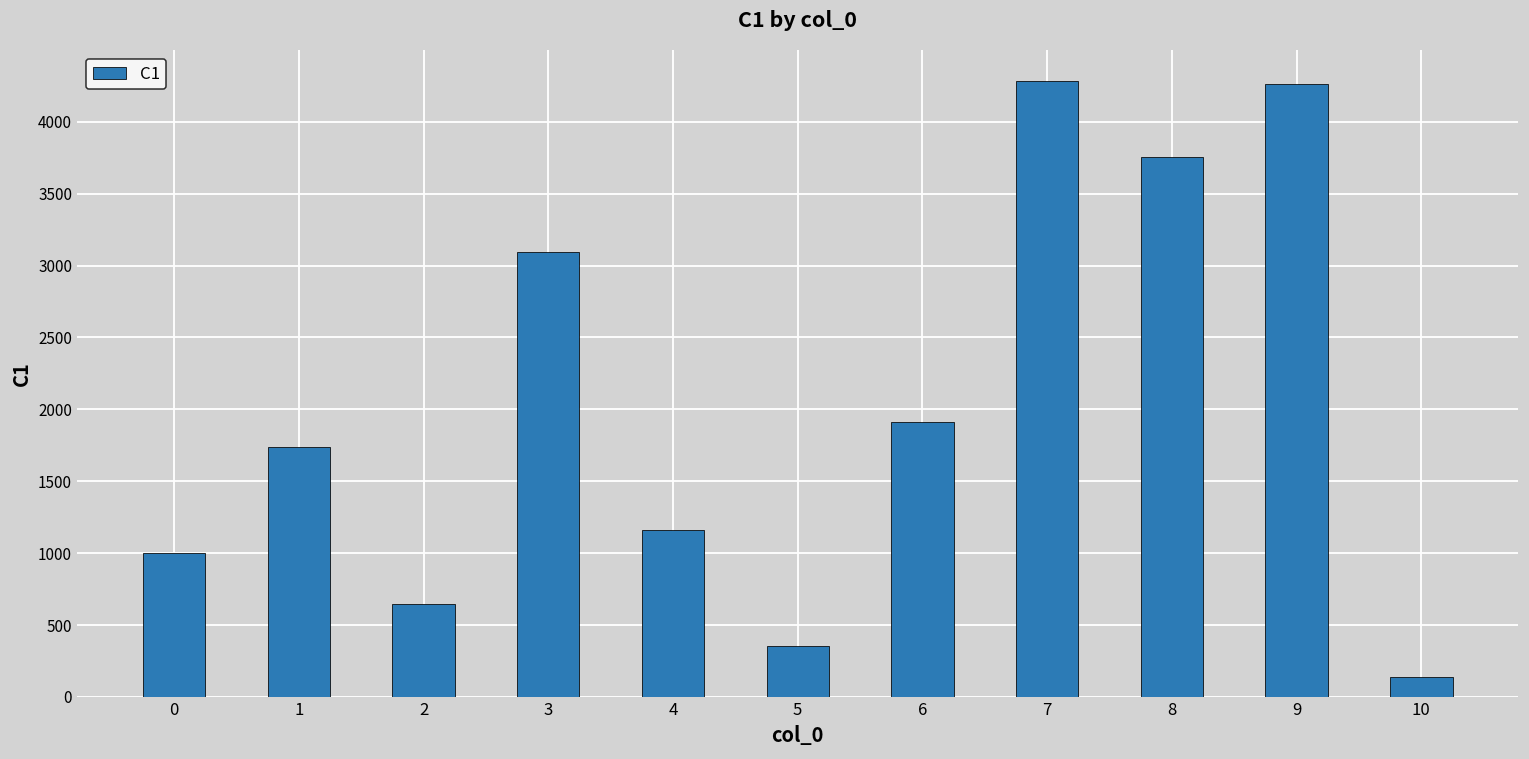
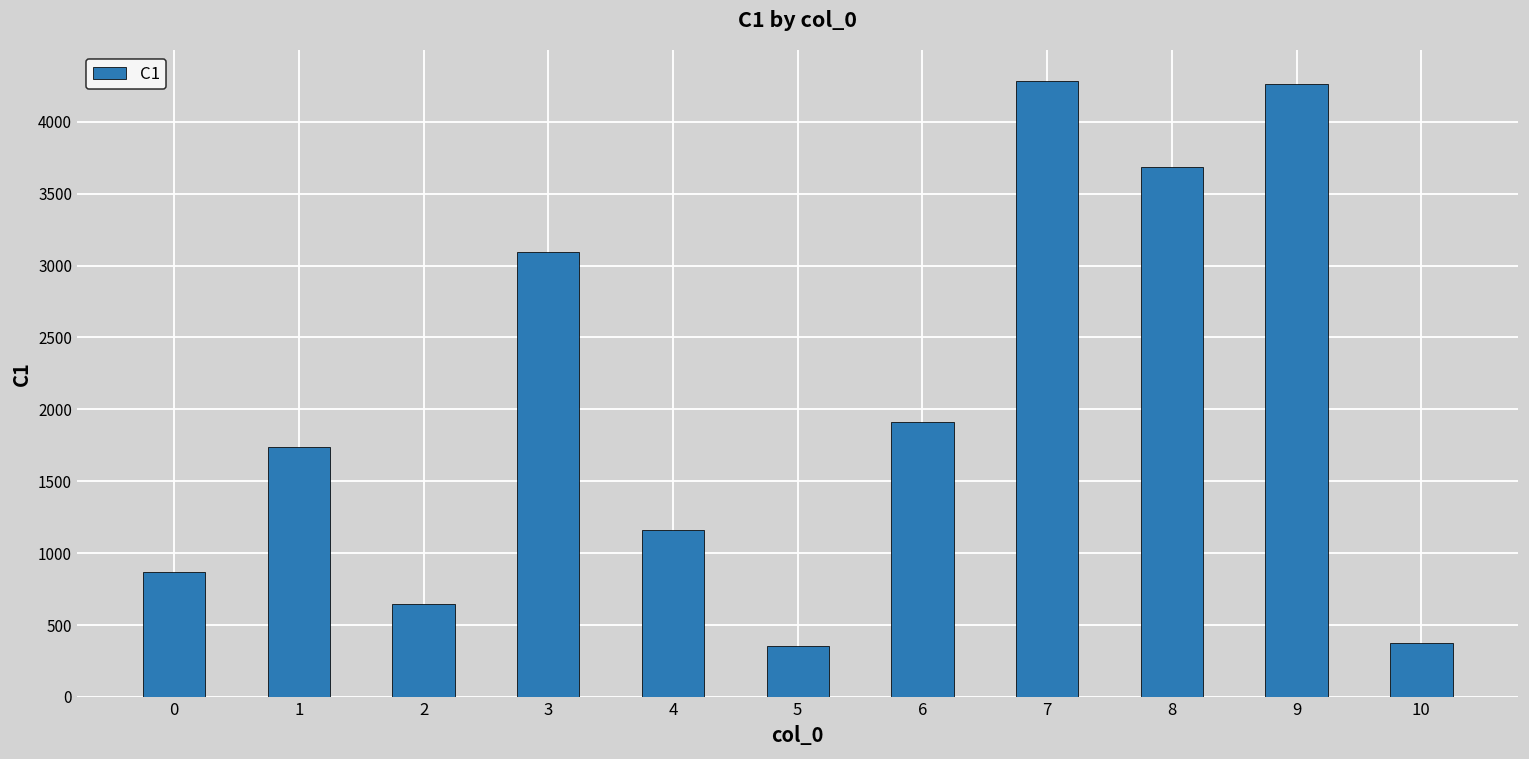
  {
-   "0": 1000,
+   "0": 870,
    "1": 1740,
    "2": 650,
    "3": 3090,
    "4": 1160,
    "5": 350,
    "6": 1910,
    "7": 4280,
-   "8": 3750,
+   "8": 3680,
    "9": 4260,
-   "10": 140
+   "10": 380
  }
